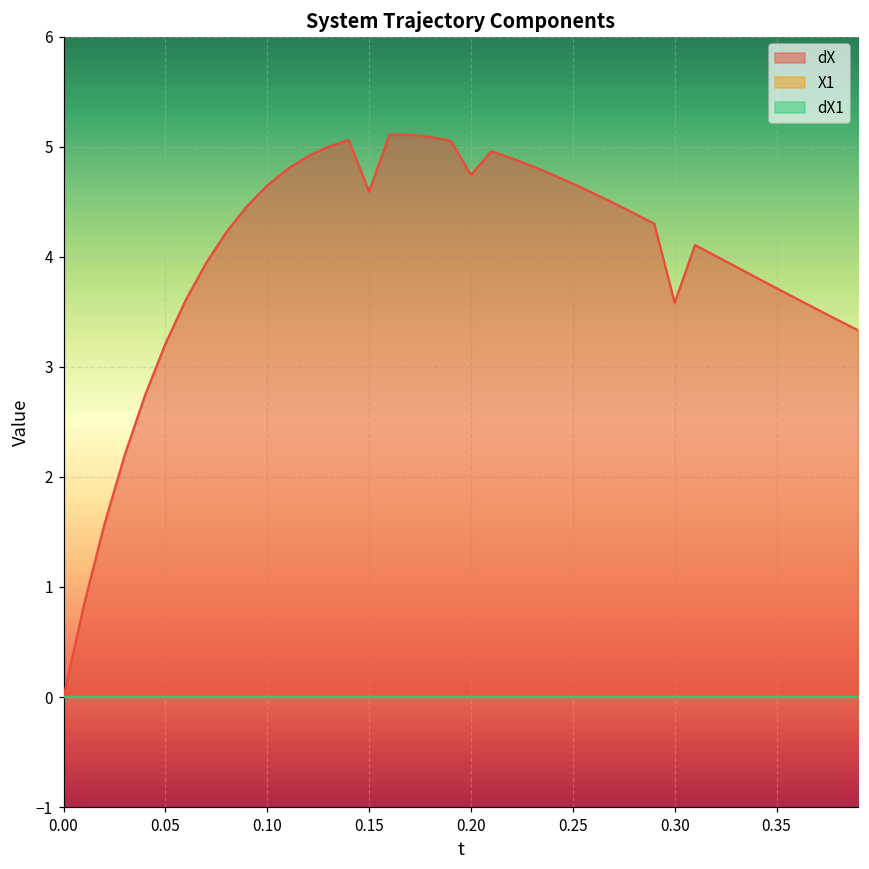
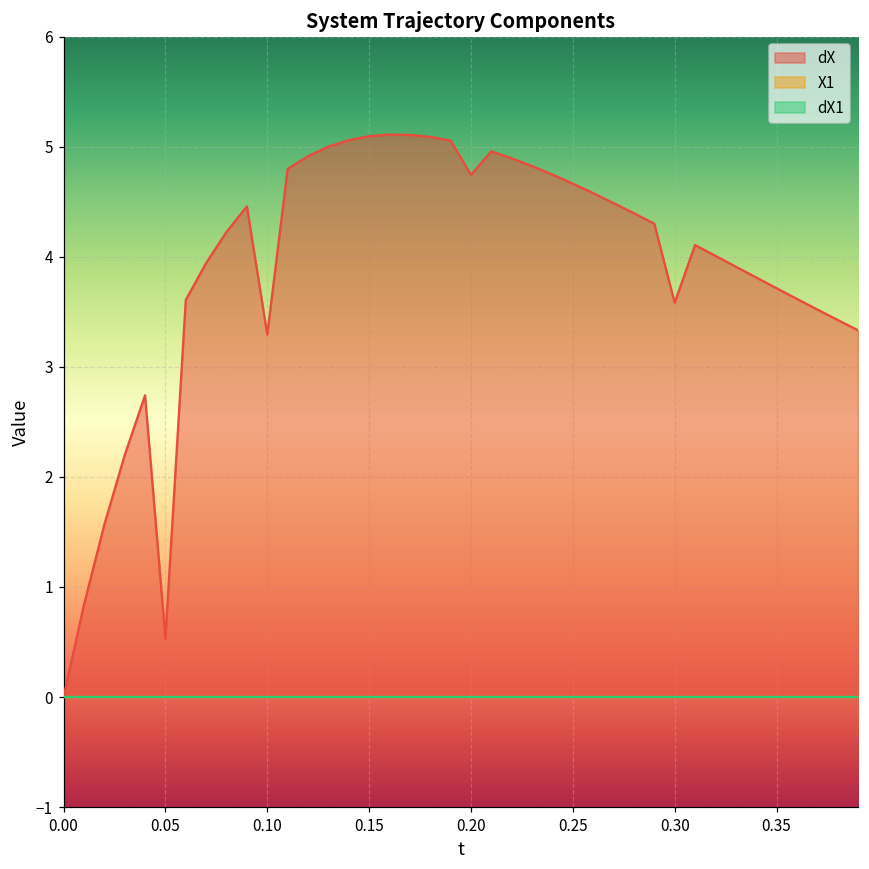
  {
    "dX": {
-     "0.05": 3.21,
-     "0.10": 4.65,
-     "0.15": 4.59,
+     "0.05": 0.53,
+     "0.10": 3.29,
+     "0.15": 5.10,
      "0.20": 4.74,
      "0.25": 4.66,
      "0.30": 3.58,
      "0.35": 3.71
    },
    "dX1": {
      "0.05": 0.00,
      "0.10": 0.00,
      "0.15": 0.00,
      "0.20": 0.00,
      "0.25": 0.00,
      "0.30": 0.00,
      "0.35": 0.00
    }
  }
